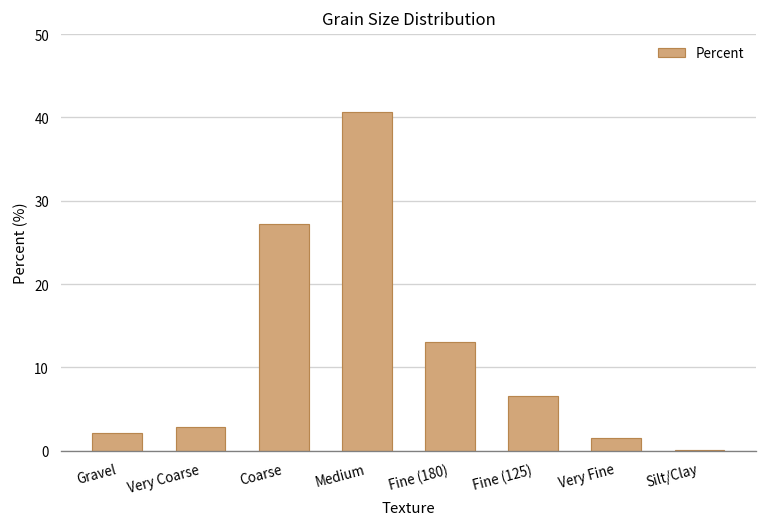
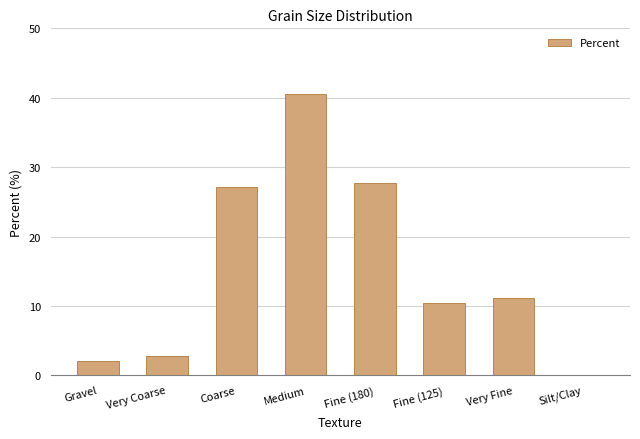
  {
    "Gravel": 2,
    "Very Coarse": 3,
    "Coarse": 27,
    "Medium": 41,
-   "Fine (180)": 13,
-   "Fine (125)": 7,
-   "Very Fine": 2
+   "Fine (180)": 28,
+   "Fine (125)": 10,
+   "Very Fine": 11
  }
